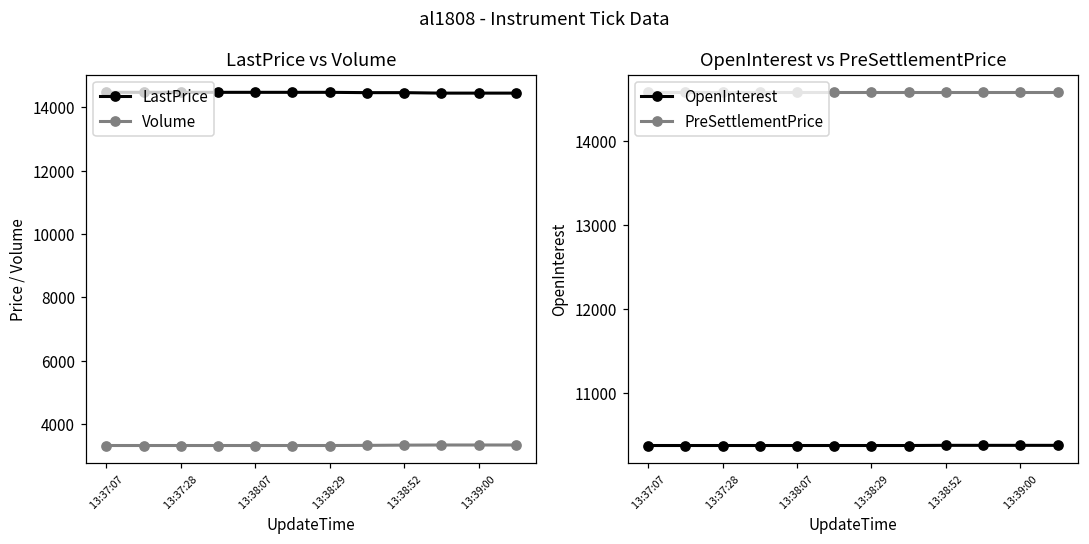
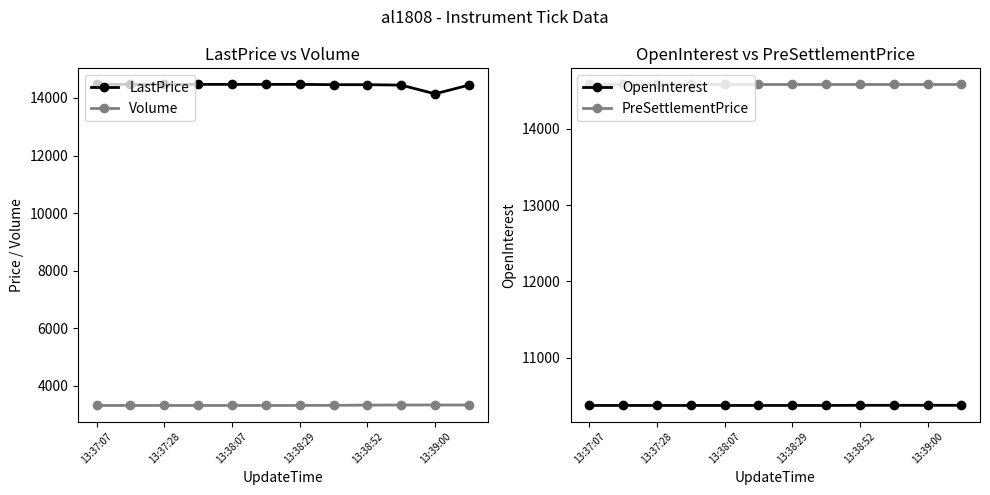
  {
    "LastPrice vs Volume": {
      "LastPrice": {
        "13:38:07": 14500,
        "13:38:29": 14500,
        "13:38:52": 14500,
-       "13:39:00": 14400
+       "13:39:00": 14100
      },
      "Volume": {
        "13:37:07": 3300,
        "13:37:28": 3300,
        "13:38:07": 3300,
        "13:38:29": 3300,
        "13:38:52": 3300,
        "13:39:00": 3300
      }
    },
    "OpenInterest vs PreSettlementPrice": {
      "OpenInterest": {
        "13:37:07": 10400,
        "13:37:28": 10400,
        "13:38:07": 10400,
        "13:38:29": 10400,
        "13:38:52": 10400,
        "13:39:00": 10400
      },
      "PreSettlementPrice": {
        "13:38:29": 14600,
        "13:38:52": 14600,
        "13:39:00": 14600
      }
    }
  }
